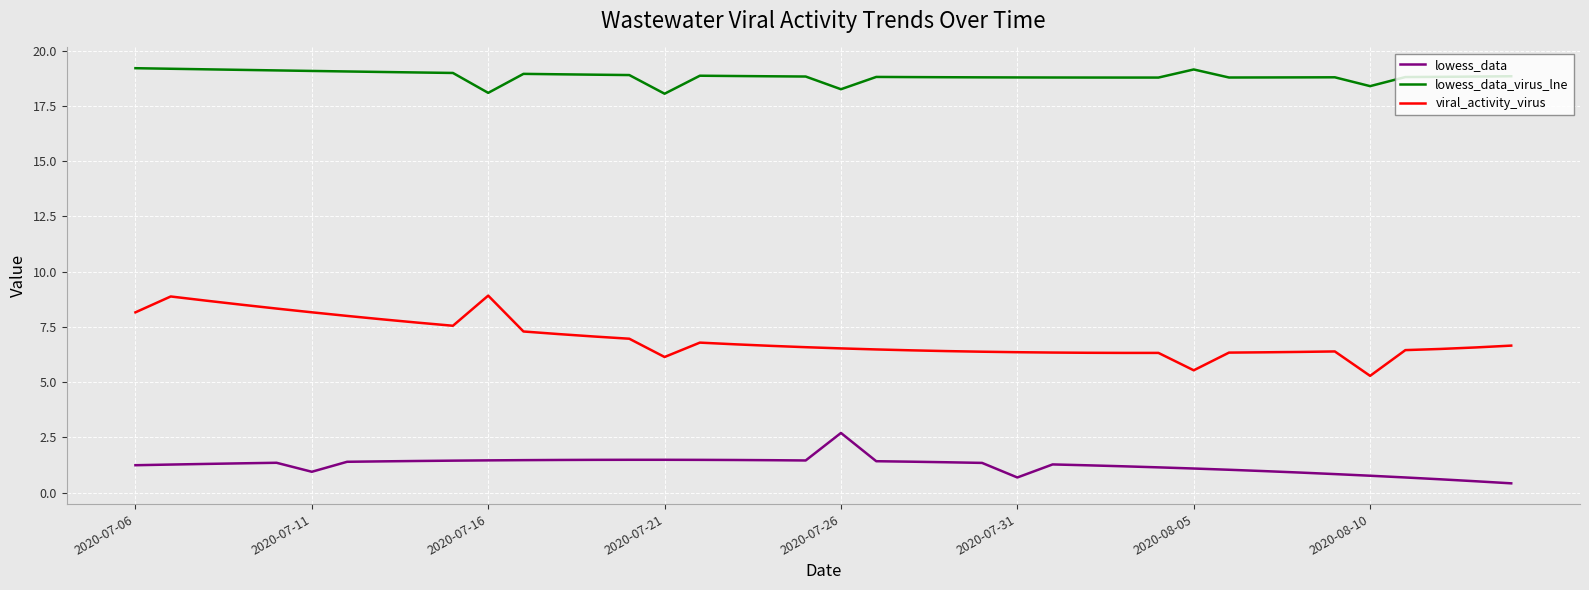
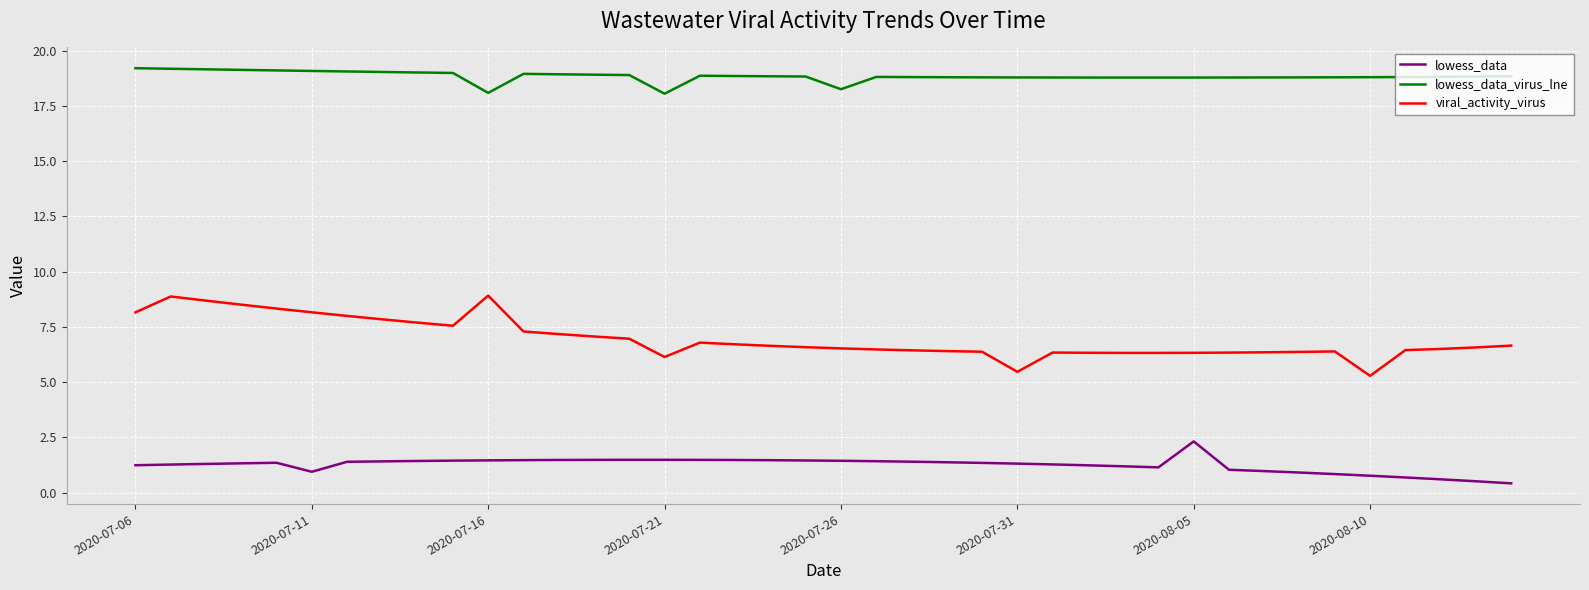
  {
    "lowess_data": {
      "2020-07-06": 1.2,
      "2020-07-11": 0.9,
      "2020-07-16": 1.5,
      "2020-07-21": 1.5,
-     "2020-07-26": 2.7,
-     "2020-07-31": 0.7,
-     "2020-08-05": 1.1,
+     "2020-07-26": 1.4,
+     "2020-07-31": 1.3,
+     "2020-08-05": 2.3,
      "2020-08-10": 0.8
    },
    "lowess_data_virus_lne": {
      "2020-07-06": 19.2,
      "2020-07-11": 19.1,
      "2020-07-16": 18.1,
      "2020-07-21": 18.1,
      "2020-07-26": 18.3,
      "2020-07-31": 18.8,
-     "2020-08-05": 19.2,
-     "2020-08-10": 18.4
+     "2020-08-05": 18.8,
+     "2020-08-10": 18.8
    },
    "viral_activity_virus": {
      "2020-07-06": 8.2,
      "2020-07-11": 8.2,
      "2020-07-16": 8.9,
      "2020-07-21": 6.1,
      "2020-07-26": 6.5,
-     "2020-07-31": 6.4,
-     "2020-08-05": 5.5,
+     "2020-07-31": 5.5,
+     "2020-08-05": 6.3,
      "2020-08-10": 5.3
    }
  }
